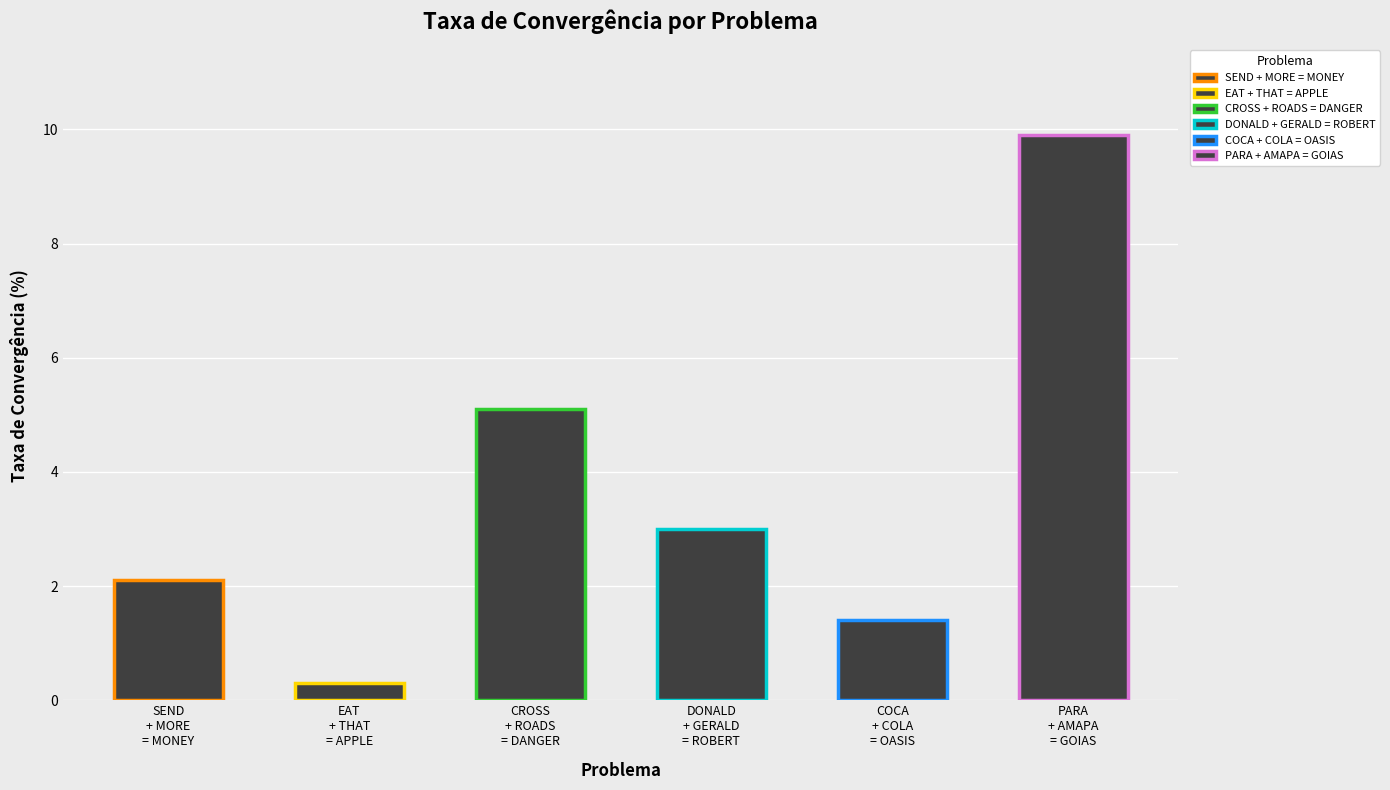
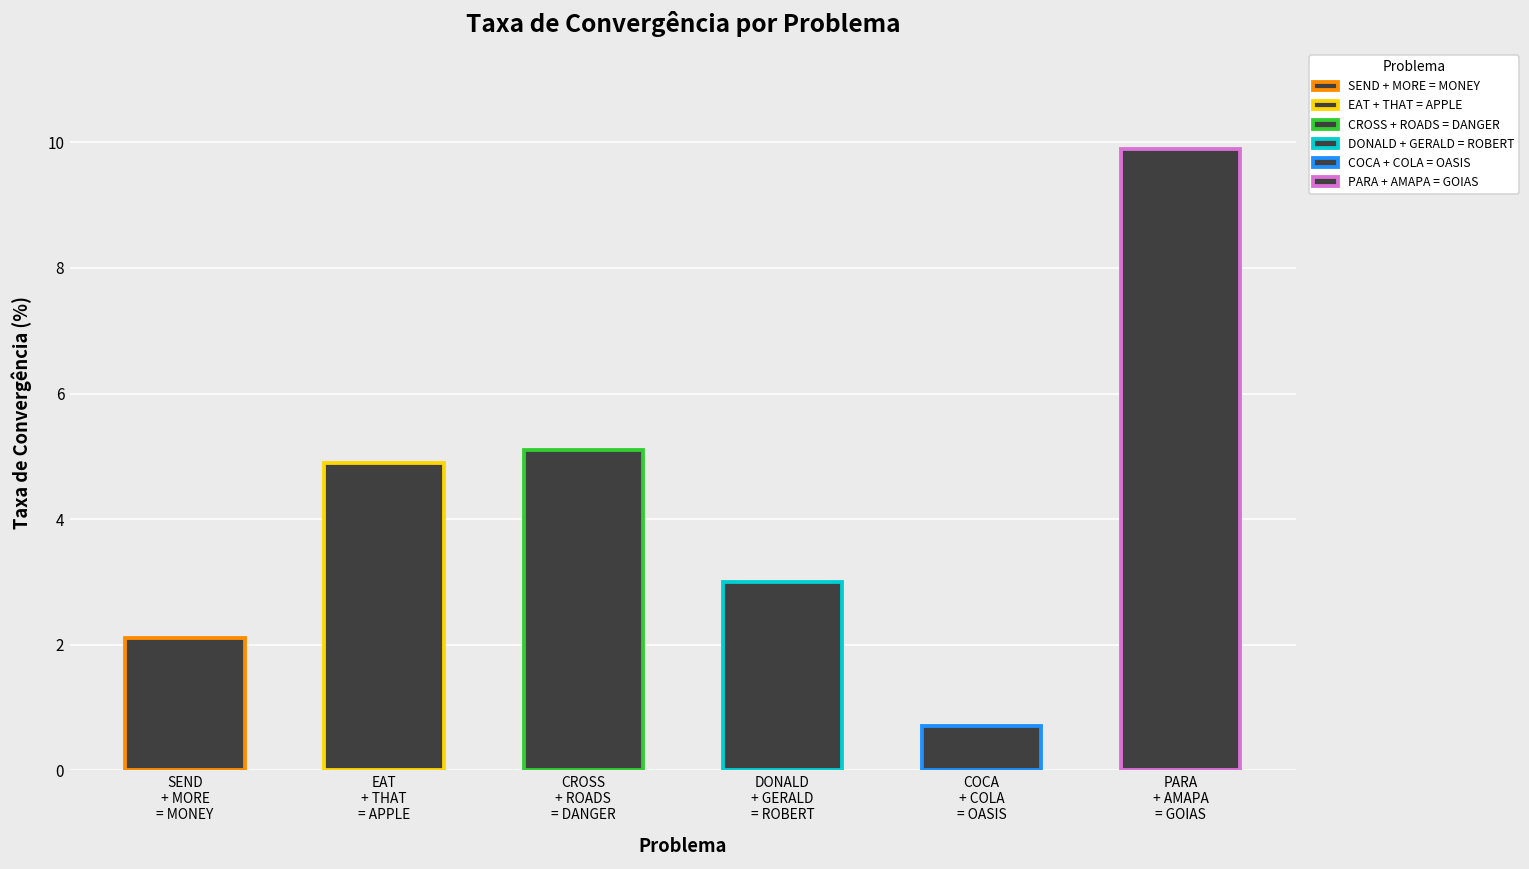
  {
    "SEND + MORE = MONEY": 2.1,
-   "EAT + THAT = APPLE": 0.3,
+   "EAT + THAT = APPLE": 4.9,
    "CROSS + ROADS = DANGER": 5.1,
    "DONALD + GERALD = ROBERT": 3.0,
-   "COCA + COLA = OASIS": 1.4,
+   "COCA + COLA = OASIS": 0.7,
    "PARA + AMAPA = GOIAS": 9.9
  }
